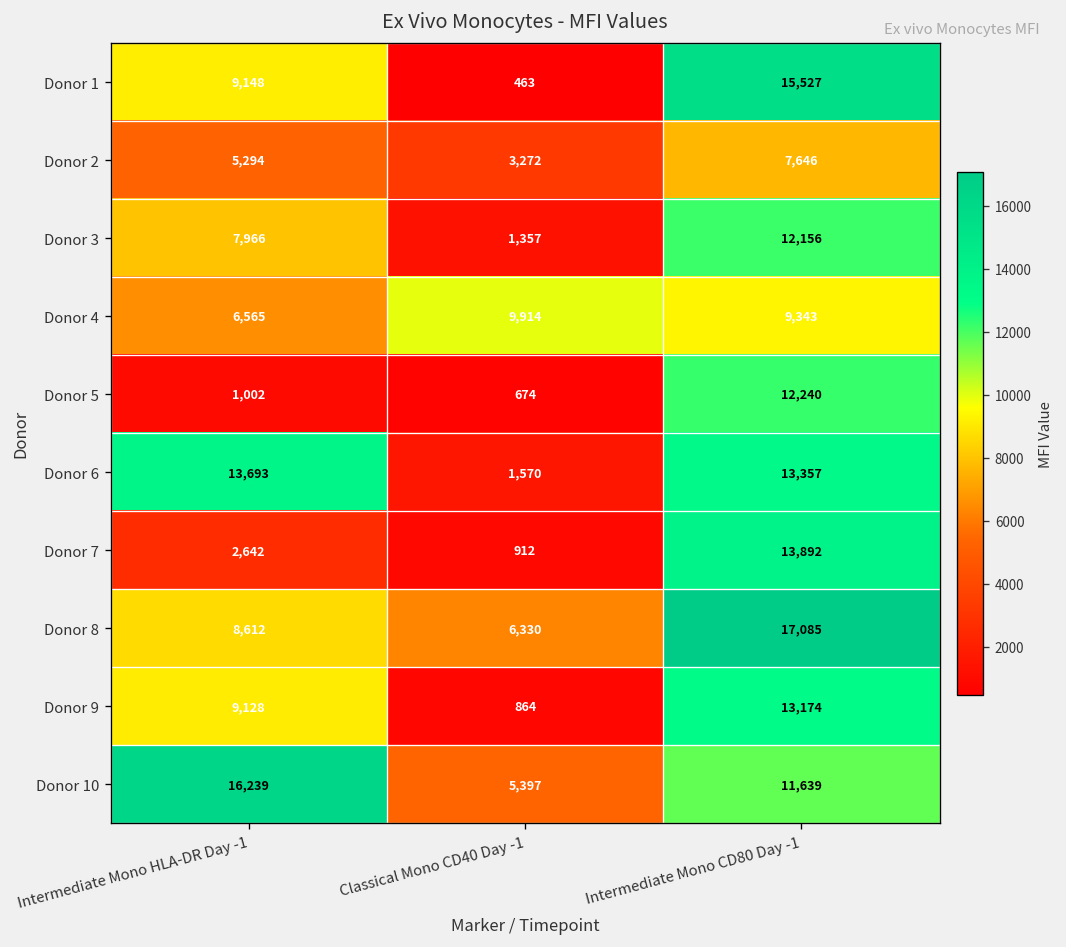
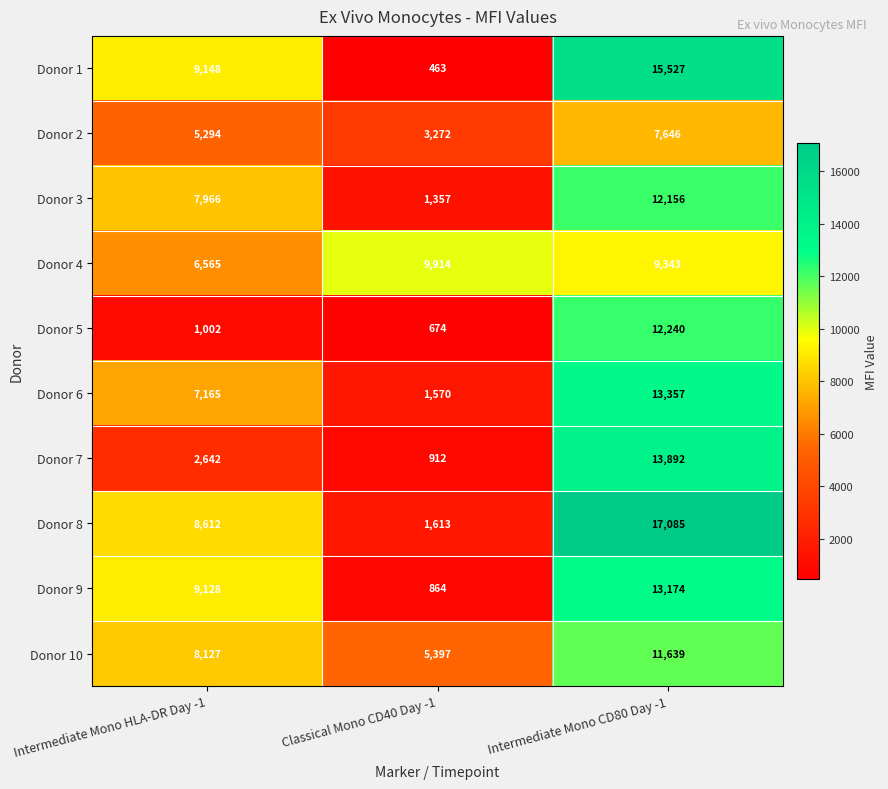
  {
    "Donor 1": {
      "Intermediate Mono HLA-DR Day -1": "9,148",
      "Classical Mono CD40 Day -1": "463",
      "Intermediate Mono CD80 Day -1": "15,527"
    },
    "Donor 2": {
      "Intermediate Mono HLA-DR Day -1": "5,294",
      "Classical Mono CD40 Day -1": "3,272",
      "Intermediate Mono CD80 Day -1": "7,646"
    },
    "Donor 3": {
      "Intermediate Mono HLA-DR Day -1": "7,966",
      "Classical Mono CD40 Day -1": "1,357",
      "Intermediate Mono CD80 Day -1": "12,156"
    },
    "Donor 4": {
      "Intermediate Mono HLA-DR Day -1": "6,565",
      "Classical Mono CD40 Day -1": "9,914",
      "Intermediate Mono CD80 Day -1": "9,343"
    },
    "Donor 5": {
      "Intermediate Mono HLA-DR Day -1": "1,002",
      "Classical Mono CD40 Day -1": "674",
      "Intermediate Mono CD80 Day -1": "12,240"
    },
    "Donor 6": {
-     "Intermediate Mono HLA-DR Day -1": "13,693",
+     "Intermediate Mono HLA-DR Day -1": "7,165",
      "Classical Mono CD40 Day -1": "1,570",
      "Intermediate Mono CD80 Day -1": "13,357"
    },
    "Donor 7": {
      "Intermediate Mono HLA-DR Day -1": "2,642",
      "Classical Mono CD40 Day -1": "912",
      "Intermediate Mono CD80 Day -1": "13,892"
    },
    "Donor 8": {
      "Intermediate Mono HLA-DR Day -1": "8,612",
-     "Classical Mono CD40 Day -1": "6,330",
+     "Classical Mono CD40 Day -1": "1,613",
      "Intermediate Mono CD80 Day -1": "17,085"
    },
    "Donor 9": {
      "Intermediate Mono HLA-DR Day -1": "9,128",
      "Classical Mono CD40 Day -1": "864",
      "Intermediate Mono CD80 Day -1": "13,174"
    },
    "Donor 10": {
-     "Intermediate Mono HLA-DR Day -1": "16,239",
+     "Intermediate Mono HLA-DR Day -1": "8,127",
      "Classical Mono CD40 Day -1": "5,397",
      "Intermediate Mono CD80 Day -1": "11,639"
    }
  }
